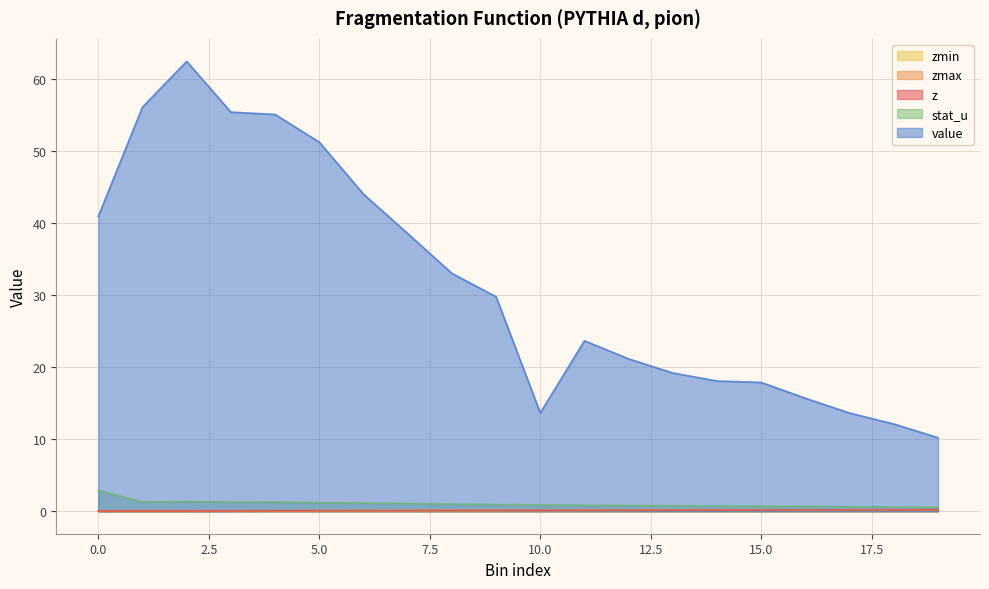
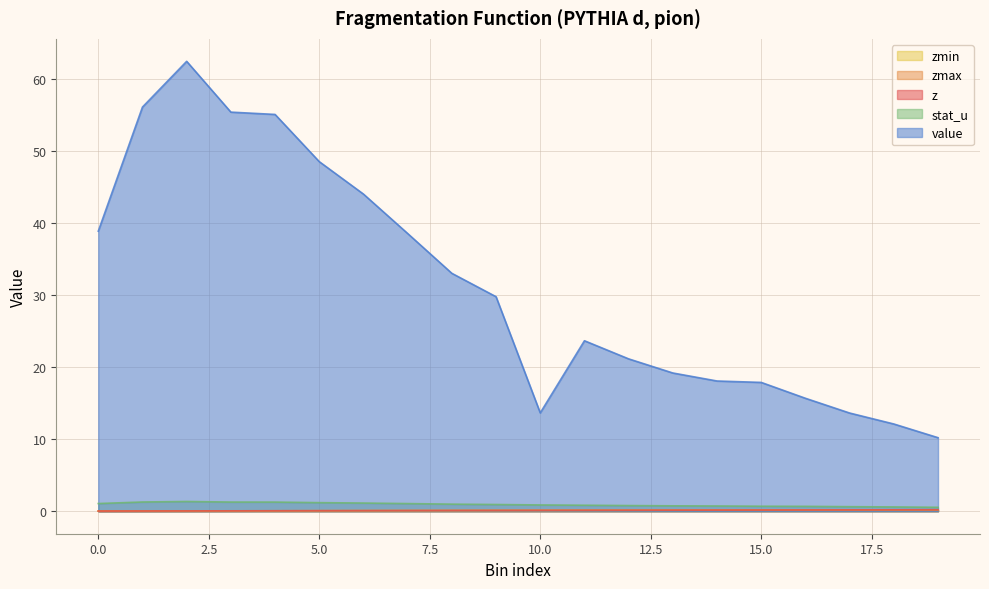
  {
    "stat_u": {
-     "0.0": 3,
+     "0.0": 1,
      "5.0": 1,
      "10.0": 1,
      "15.0": 1
    },
    "value": {
-     "0.0": 41,
-     "5.0": 51,
+     "0.0": 39,
+     "5.0": 49,
      "10.0": 14,
      "15.0": 18
    }
  }
